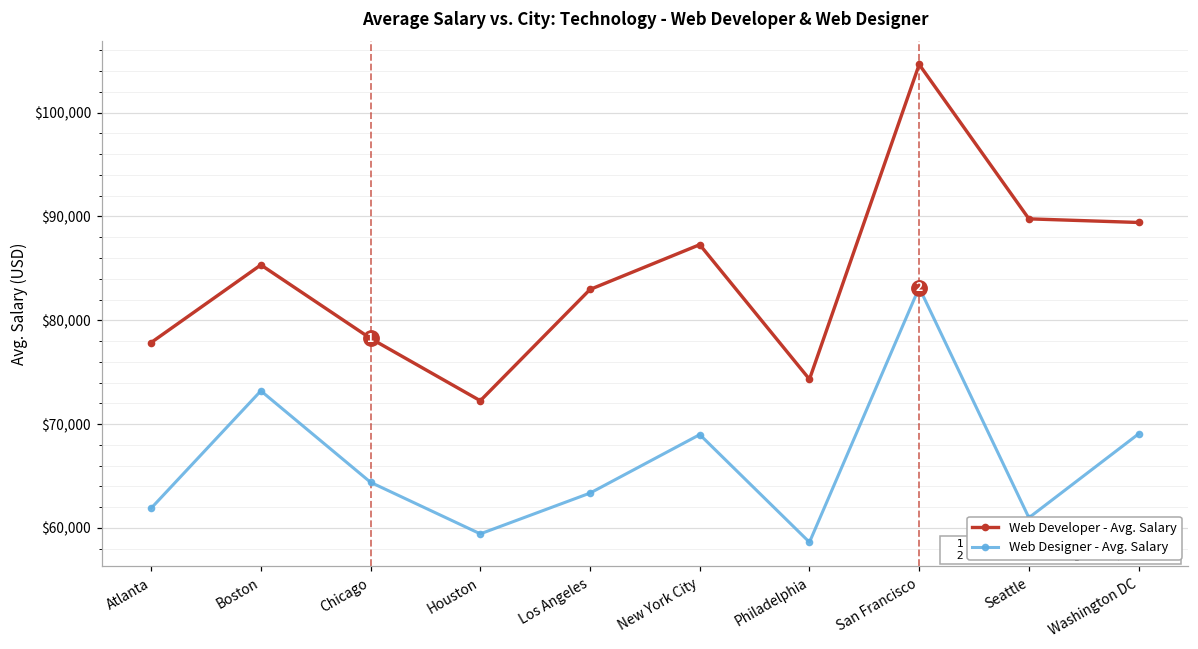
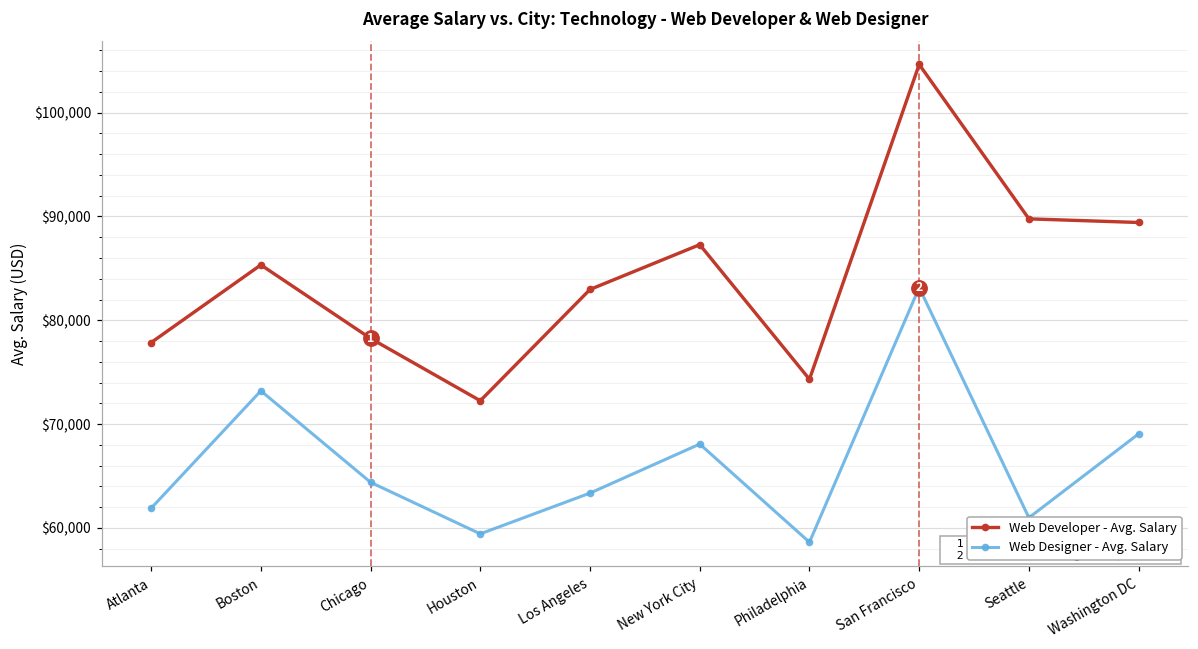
  {
    "Web Designer - Avg. Salary": {
      "Atlanta": "$62,000",
      "Boston": "$73,000",
      "Chicago": "$64,000",
      "Houston": "$59,000",
      "Los Angeles": "$63,000",
-     "New York City": "$69,000",
+     "New York City": "$68,000",
      "Philadelphia": "$59,000",
      "Washington DC": "$69,000"
    }
  }
